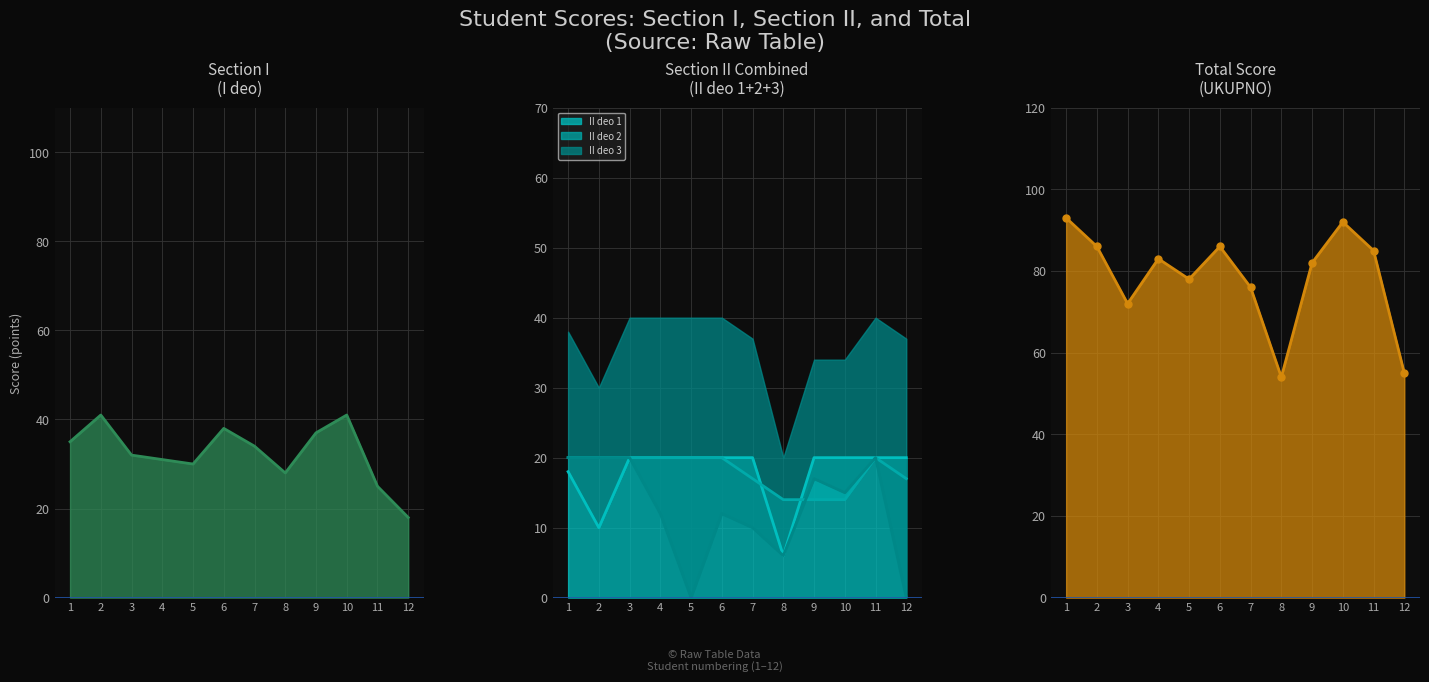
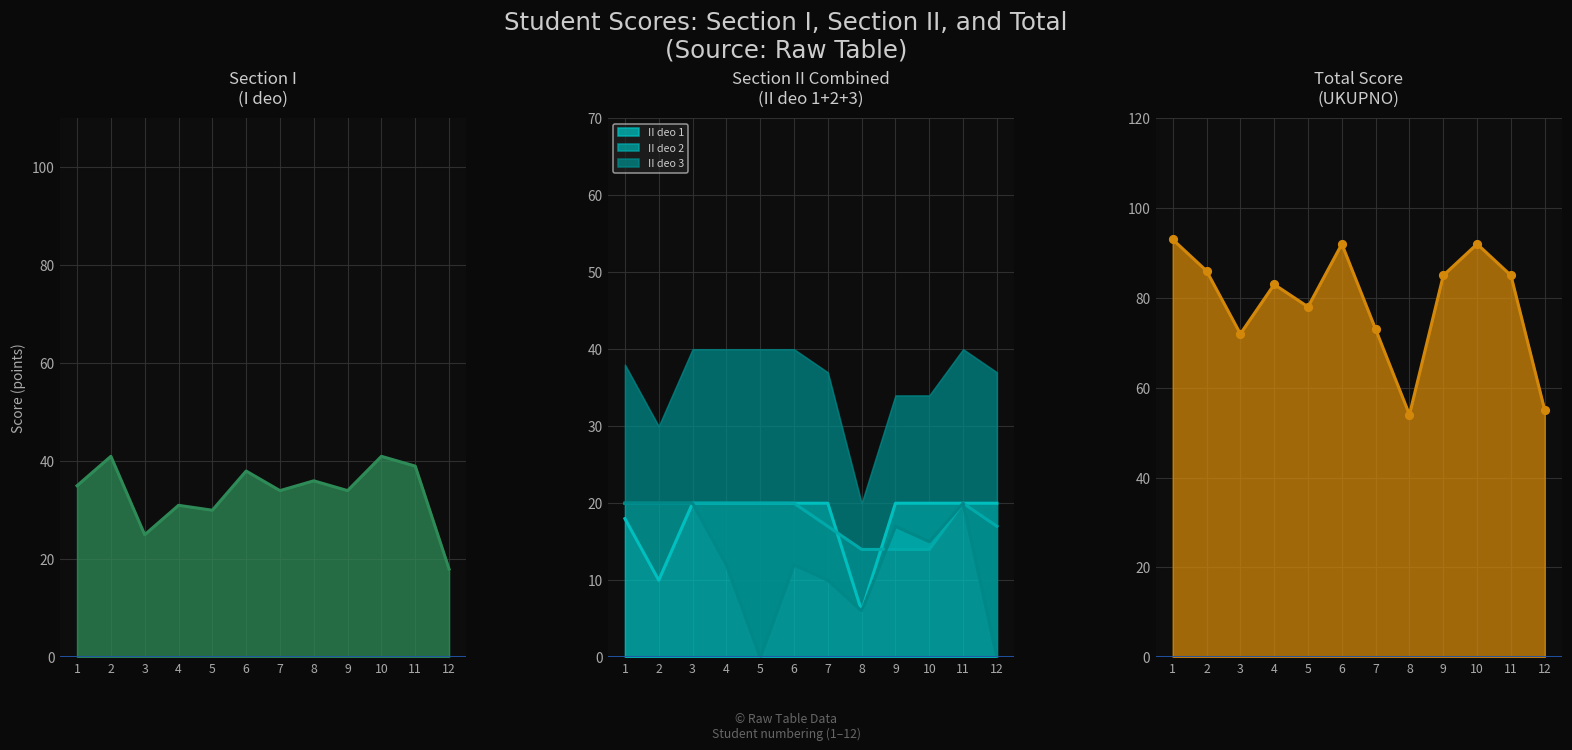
  {
    "Section I (I deo)": {
      "1": 35,
      "2": 41,
-     "3": 32,
+     "3": 25,
      "4": 31,
      "5": 30,
      "6": 38,
      "7": 34,
-     "8": 28,
-     "9": 37,
+     "8": 36,
+     "9": 34,
      "10": 41,
-     "11": 25,
+     "11": 39,
      "12": 18
    },
    "Total Score (UKUPNO)": {
      "1": 93,
      "2": 86,
      "3": 72,
      "4": 83,
      "5": 78,
-     "6": 86,
-     "7": 76,
+     "6": 92,
+     "7": 73,
      "8": 54,
-     "9": 82,
+     "9": 85,
      "10": 92,
      "11": 85,
      "12": 55
    }
  }
